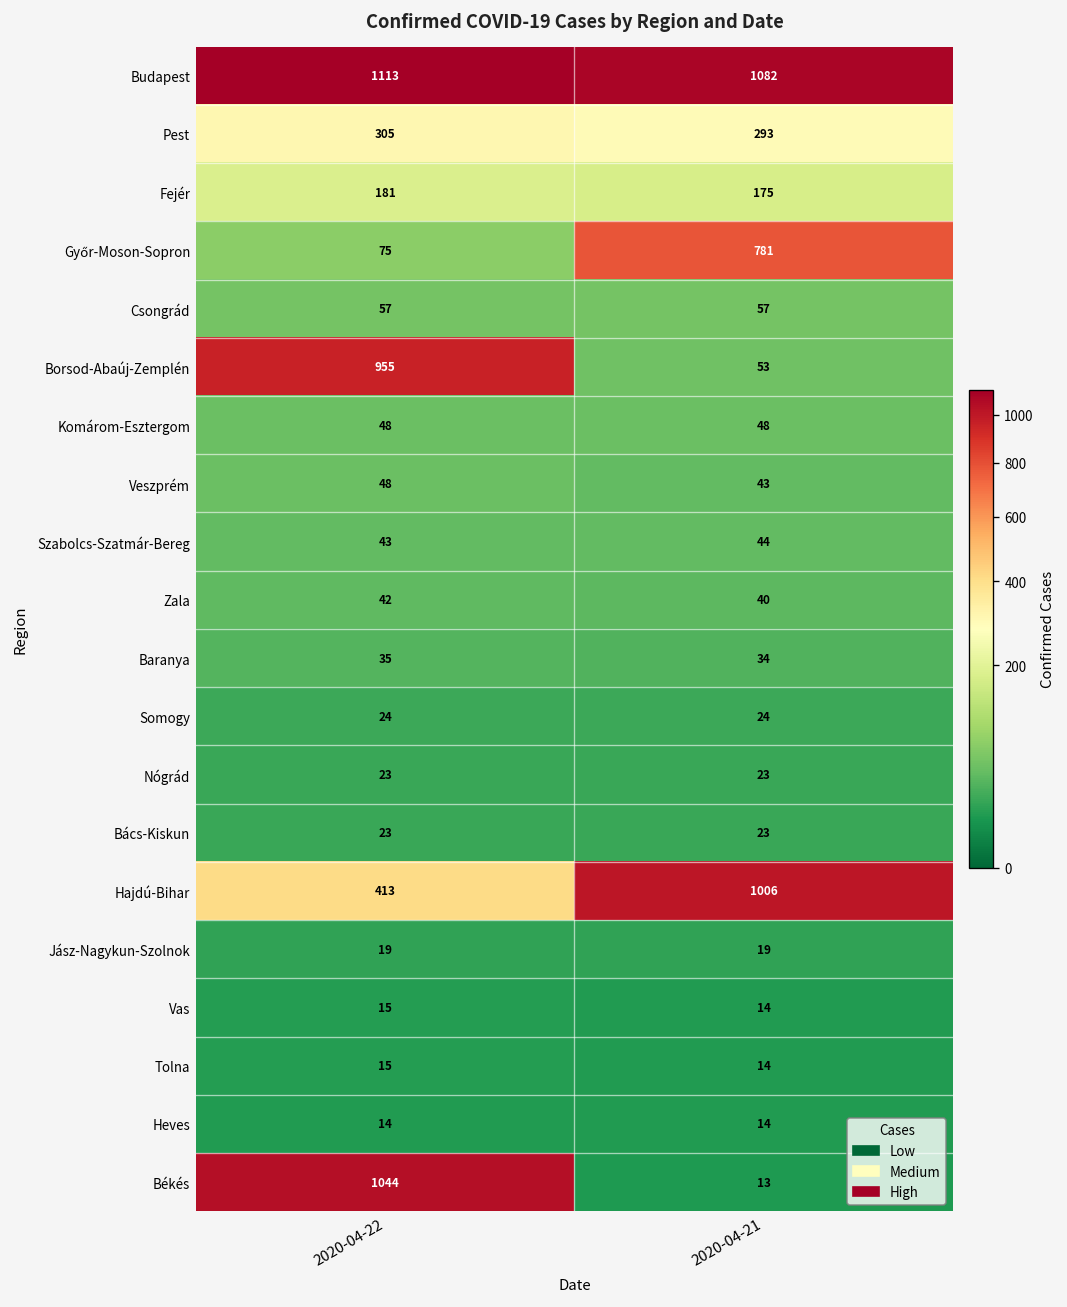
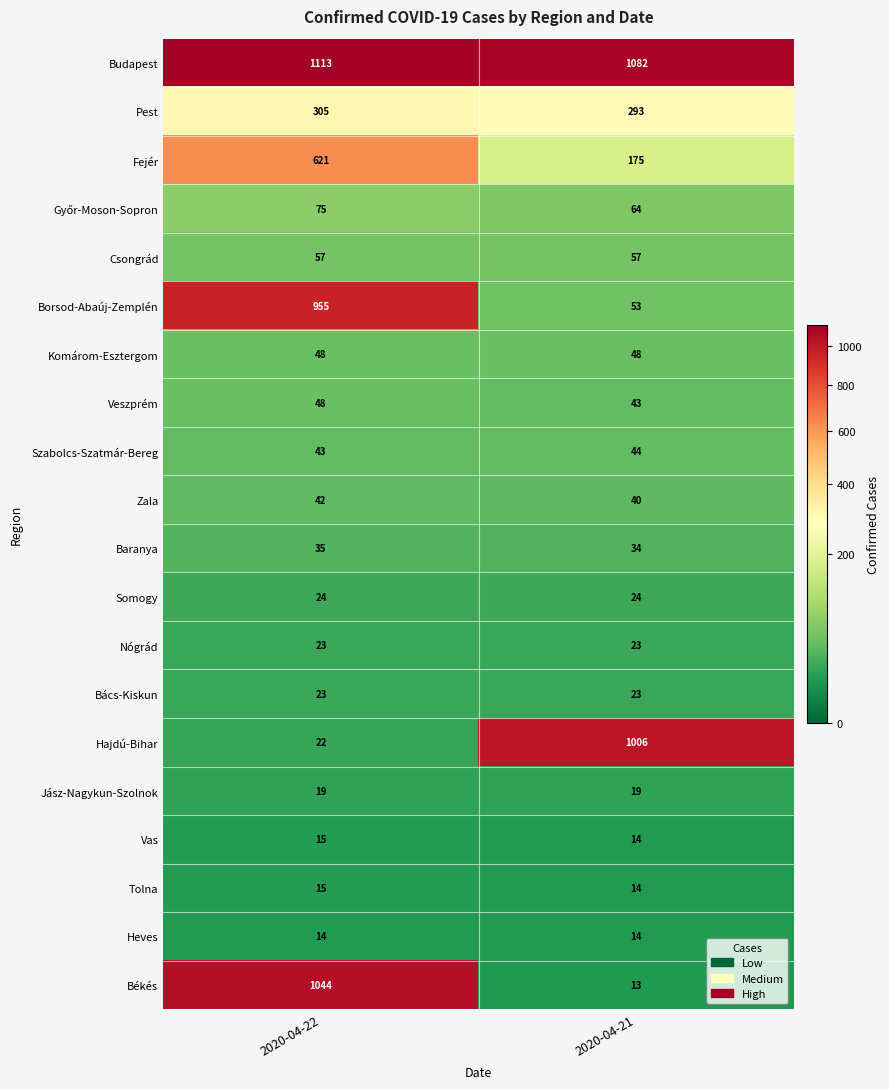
  {
    "Budapest": {
      "2020-04-22": 1113,
      "2020-04-21": 1082
    },
    "Pest": {
      "2020-04-22": 305,
      "2020-04-21": 293
    },
    "Fejér": {
-     "2020-04-22": 181,
+     "2020-04-22": 621,
      "2020-04-21": 175
    },
    "Győr-Moson-Sopron": {
      "2020-04-22": 75,
-     "2020-04-21": 781
+     "2020-04-21": 64
    },
    "Csongrád": {
      "2020-04-22": 57,
      "2020-04-21": 57
    },
    "Borsod-Abaúj-Zemplén": {
      "2020-04-22": 955,
      "2020-04-21": 53
    },
    "Komárom-Esztergom": {
      "2020-04-22": 48,
      "2020-04-21": 48
    },
    "Veszprém": {
      "2020-04-22": 48,
      "2020-04-21": 43
    },
    "Szabolcs-Szatmár-Bereg": {
      "2020-04-22": 43,
      "2020-04-21": 44
    },
    "Zala": {
      "2020-04-22": 42,
      "2020-04-21": 40
    },
    "Baranya": {
      "2020-04-22": 35,
      "2020-04-21": 34
    },
    "Somogy": {
      "2020-04-22": 24,
      "2020-04-21": 24
    },
    "Nógrád": {
      "2020-04-22": 23,
      "2020-04-21": 23
    },
    "Bács-Kiskun": {
      "2020-04-22": 23,
      "2020-04-21": 23
    },
    "Hajdú-Bihar": {
-     "2020-04-22": 413,
+     "2020-04-22": 22,
      "2020-04-21": 1006
    },
    "Jász-Nagykun-Szolnok": {
      "2020-04-22": 19,
      "2020-04-21": 19
    },
    "Vas": {
      "2020-04-22": 15,
      "2020-04-21": 14
    },
    "Tolna": {
      "2020-04-22": 15,
      "2020-04-21": 14
    },
    "Heves": {
      "2020-04-22": 14,
      "2020-04-21": 14
    },
    "Békés": {
      "2020-04-22": 1044,
      "2020-04-21": 13
    }
  }
